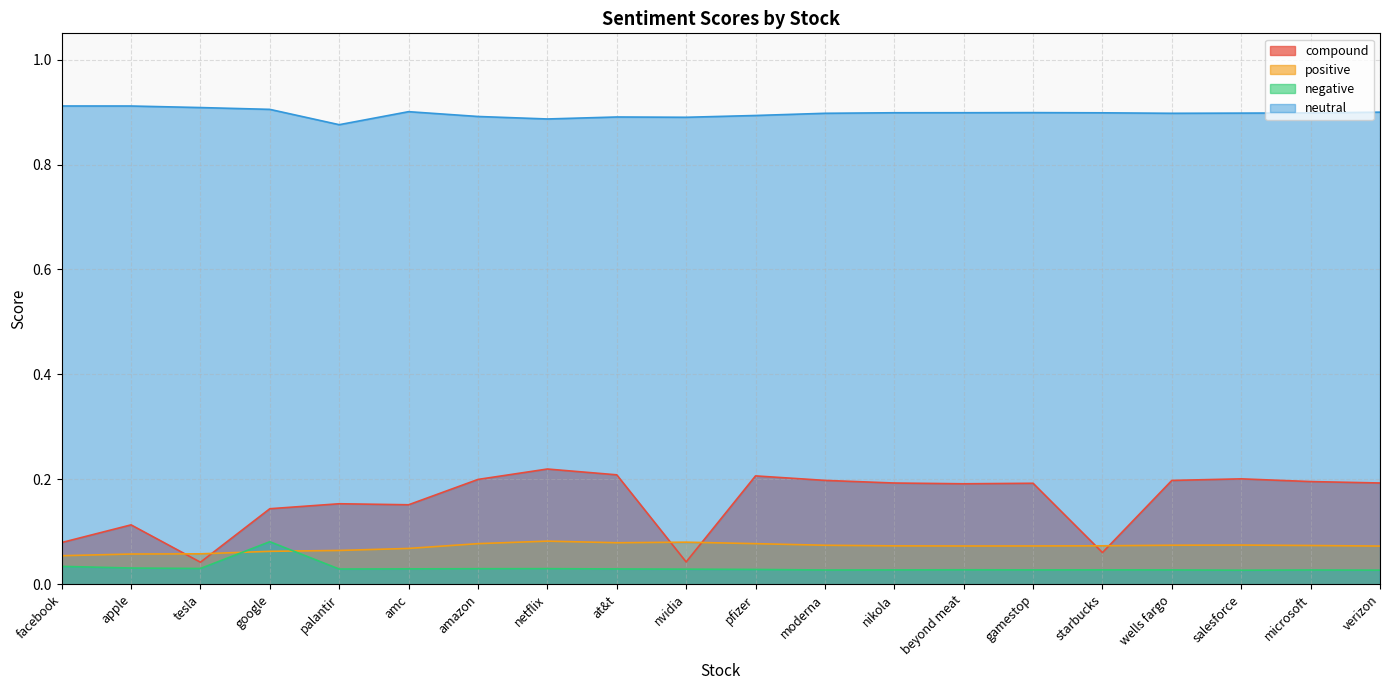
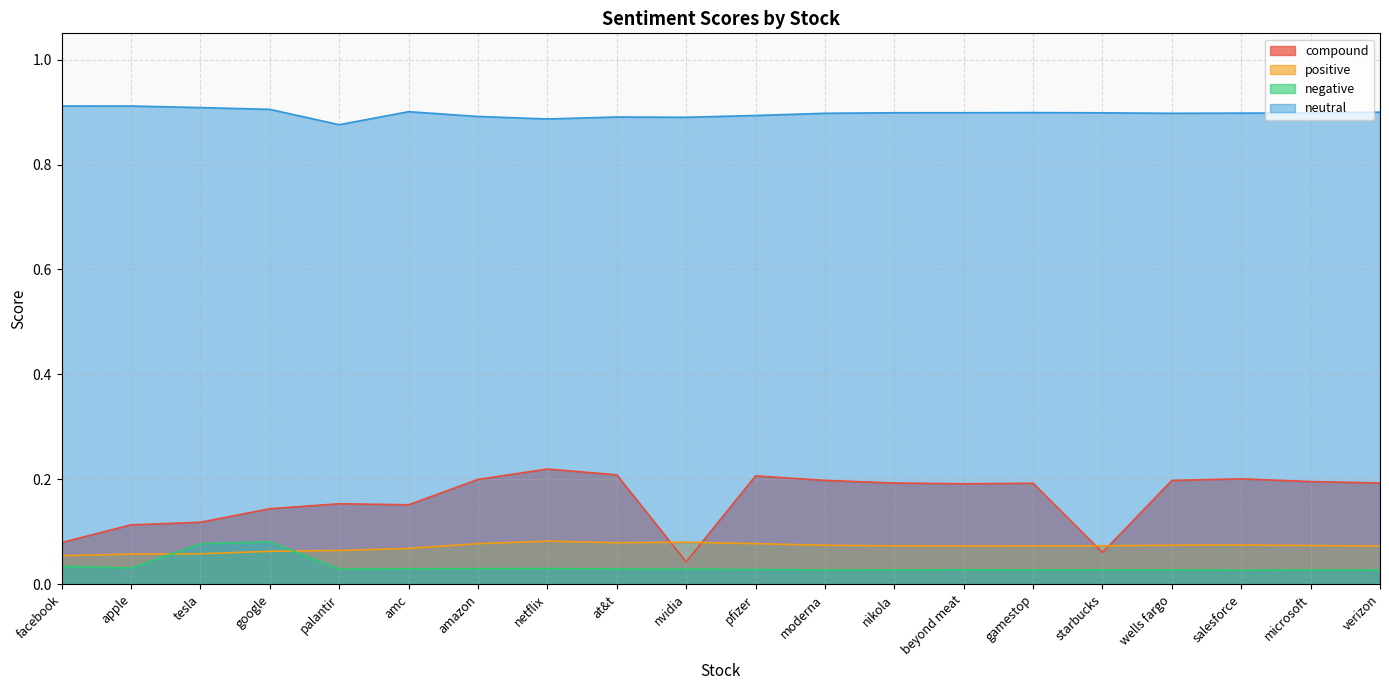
  {
    "compound": {
      "facebook": 0.08,
      "apple": 0.11,
-     "tesla": 0.04,
+     "tesla": 0.12,
      "google": 0.14,
      "palantir": 0.15,
      "amc": 0.15,
      "amazon": 0.20,
      "netflix": 0.22,
      "at&t": 0.21,
      "nvidia": 0.04,
      "pfizer": 0.21,
      "moderna": 0.20,
      "nikola": 0.19,
      "beyond meat": 0.19,
      "gamestop": 0.19,
      "starbucks": 0.06,
      "wells fargo": 0.20,
      "salesforce": 0.20,
      "microsoft": 0.20,
      "verizon": 0.19
    },
    "positive": {
      "facebook": 0.05,
      "apple": 0.06,
      "tesla": 0.06,
      "google": 0.06,
      "palantir": 0.06,
      "amc": 0.07,
      "amazon": 0.08,
      "netflix": 0.08,
      "at&t": 0.08,
      "nvidia": 0.08,
      "pfizer": 0.08,
      "moderna": 0.07,
      "nikola": 0.07,
      "beyond meat": 0.07,
      "gamestop": 0.07,
      "starbucks": 0.07,
      "wells fargo": 0.07,
      "salesforce": 0.07,
      "microsoft": 0.07,
      "verizon": 0.07
    },
    "negative": {
      "facebook": 0.03,
      "apple": 0.03,
-     "tesla": 0.03,
+     "tesla": 0.08,
      "google": 0.08,
      "palantir": 0.03,
      "amc": 0.03,
      "amazon": 0.03,
      "netflix": 0.03,
      "at&t": 0.03,
      "nvidia": 0.03,
      "pfizer": 0.03,
      "moderna": 0.03,
      "nikola": 0.03,
      "beyond meat": 0.03,
      "gamestop": 0.03,
      "starbucks": 0.03,
      "wells fargo": 0.03,
      "salesforce": 0.03,
      "microsoft": 0.03,
      "verizon": 0.03
    },
    "neutral": {
      "facebook": 0.91,
      "apple": 0.91,
      "tesla": 0.91,
      "google": 0.91,
      "palantir": 0.88,
      "amc": 0.90,
      "amazon": 0.89,
      "netflix": 0.89,
      "at&t": 0.89,
      "nvidia": 0.89,
      "pfizer": 0.89,
      "moderna": 0.90,
      "nikola": 0.90,
      "beyond meat": 0.90,
      "gamestop": 0.90,
      "starbucks": 0.90,
      "wells fargo": 0.90,
      "salesforce": 0.90,
      "verizon": 0.90
    }
  }
